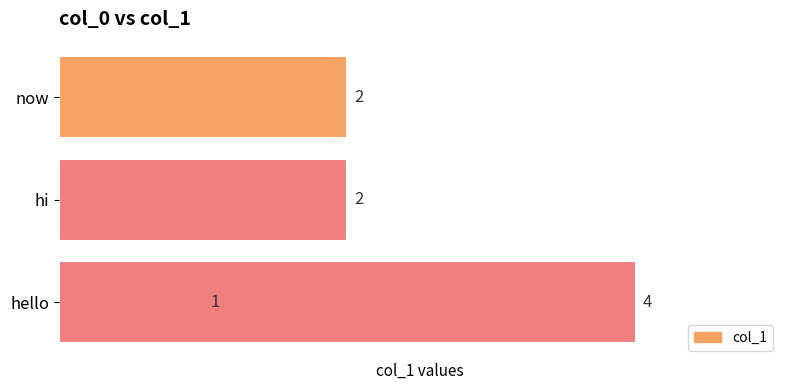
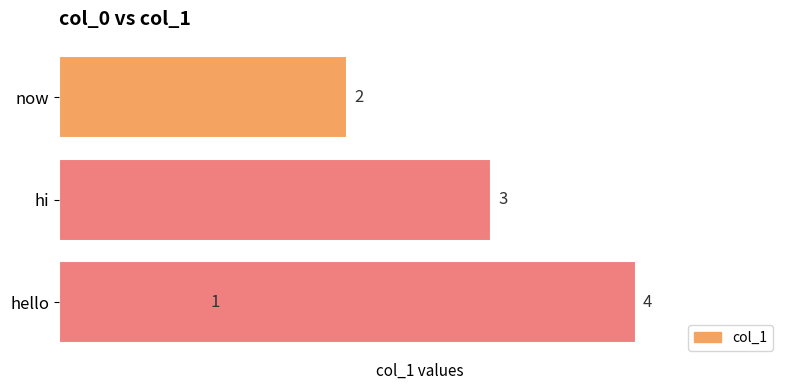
  {
    "now": 2,
-   "hi": 2
+   "hi": 3
  }
